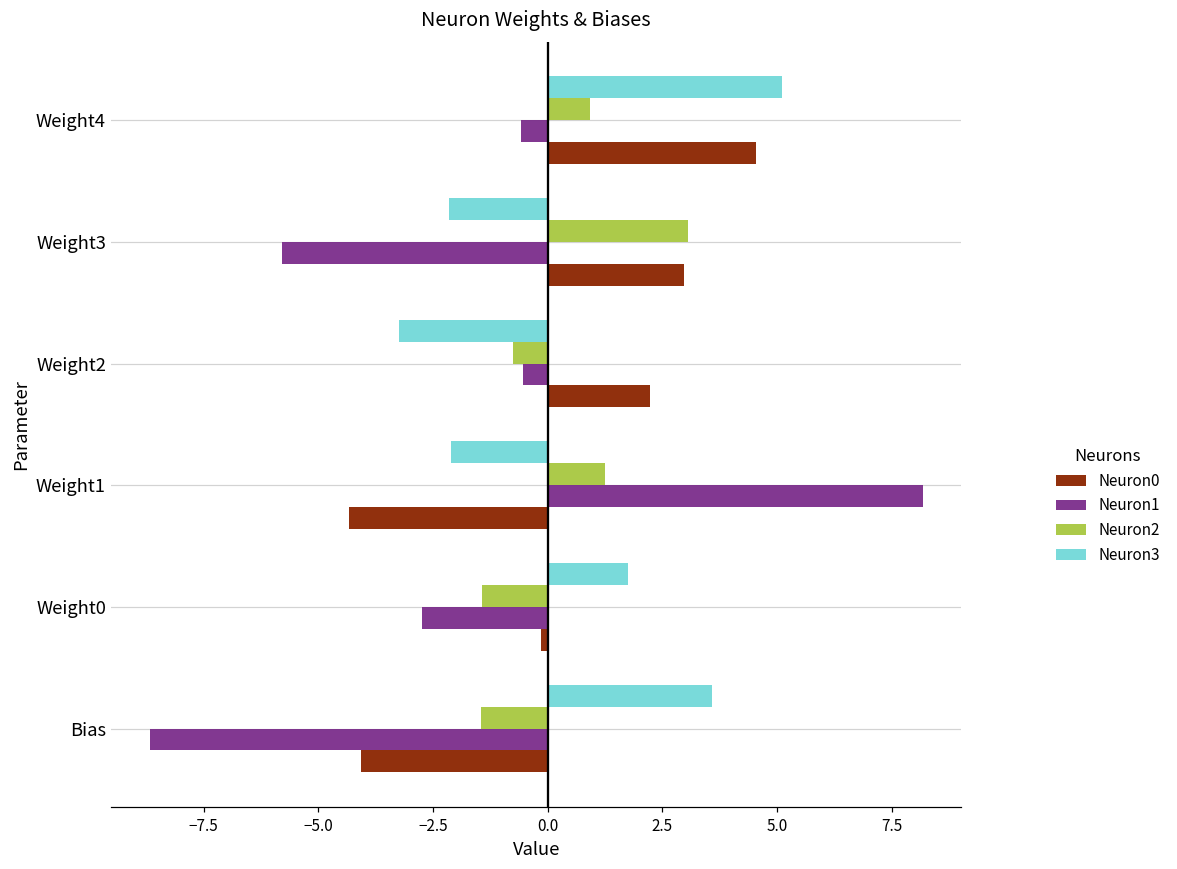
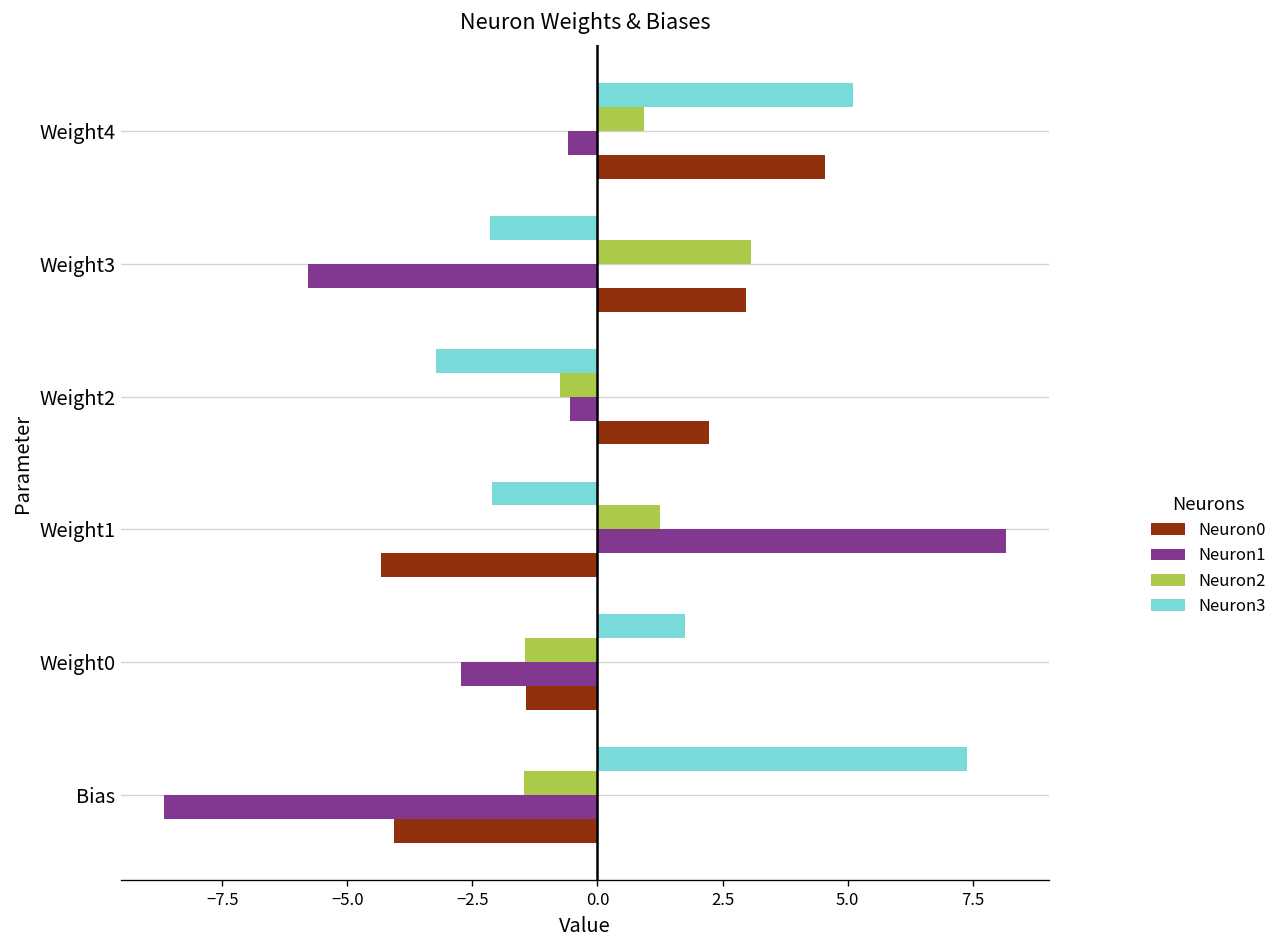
  {
    "Neuron0": {
      "Weight4": 4.5,
      "Weight3": 3.0,
      "Weight2": 2.2,
      "Weight1": -4.3,
-     "Weight0": -0.1,
+     "Weight0": -1.4,
      "Bias": -4.1
    },
    "Neuron1": {
      "Weight4": -0.6,
      "Weight3": -5.8,
      "Weight2": -0.5,
      "Weight1": 8.2,
      "Weight0": -2.7,
      "Bias": -8.7
    },
    "Neuron2": {
      "Weight4": 0.9,
      "Weight3": 3.1,
      "Weight2": -0.7,
      "Weight1": 1.2,
      "Weight0": -1.4,
      "Bias": -1.5
    },
    "Neuron3": {
      "Weight4": 5.1,
      "Weight3": -2.1,
      "Weight2": -3.2,
      "Weight1": -2.1,
      "Weight0": 1.7,
-     "Bias": 3.6
+     "Bias": 7.4
    }
  }
